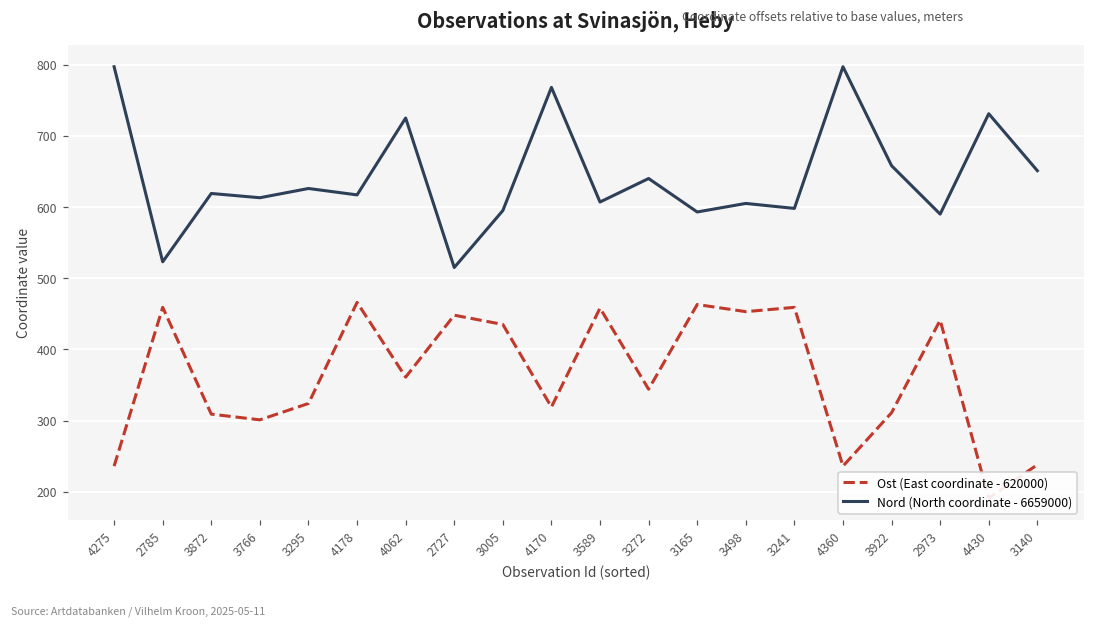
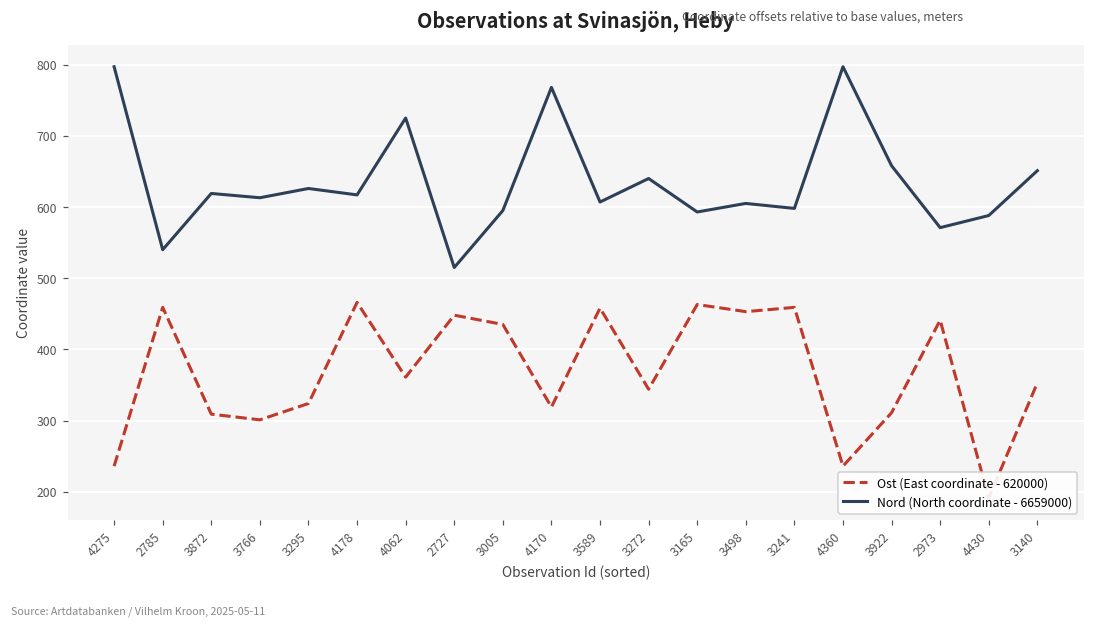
  {
    "Ost (East coordinate - 620000)": {
      "4275": 240,
      "2785": 460,
      "3872": 310,
      "3766": 300,
      "3295": 320,
      "4178": 470,
      "4062": 360,
      "2727": 450,
      "3005": 440,
      "4170": 320,
      "3589": 460,
      "3272": 340,
      "3165": 460,
      "3498": 450,
      "3241": 460,
      "4360": 240,
      "3922": 310,
      "2973": 440,
-     "3140": 240
+     "3140": 350
    },
    "Nord (North coordinate - 6659000)": {
      "4275": 800,
-     "2785": 520,
+     "2785": 540,
      "3872": 620,
      "3766": 610,
      "3295": 630,
      "4178": 620,
      "4062": 730,
      "2727": 520,
      "3005": 600,
      "4170": 770,
      "3589": 610,
      "3272": 640,
      "3165": 590,
      "3498": 610,
      "3241": 600,
      "4360": 800,
      "3922": 660,
-     "2973": 590,
-     "4430": 730,
+     "2973": 570,
+     "4430": 590,
      "3140": 650
    }
  }
